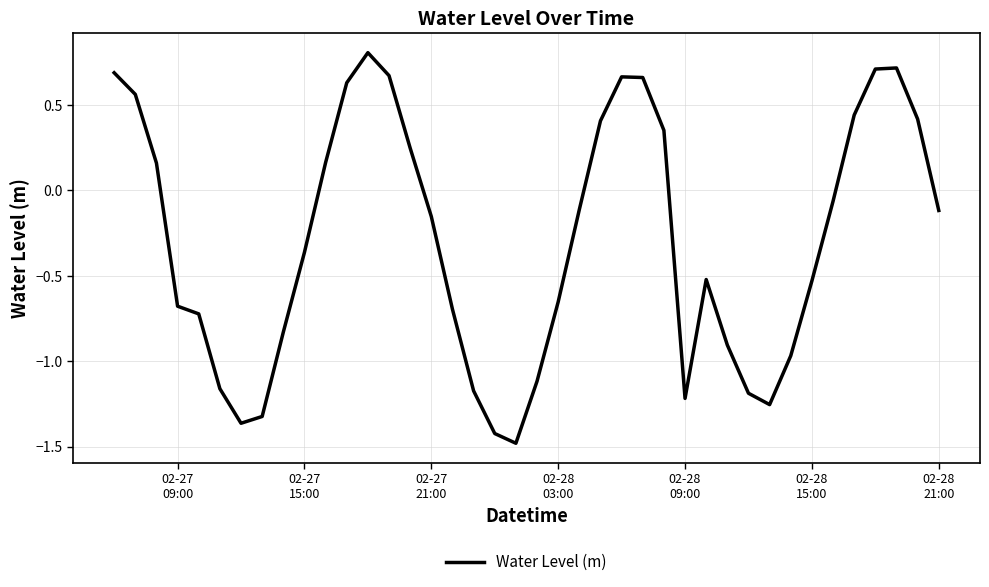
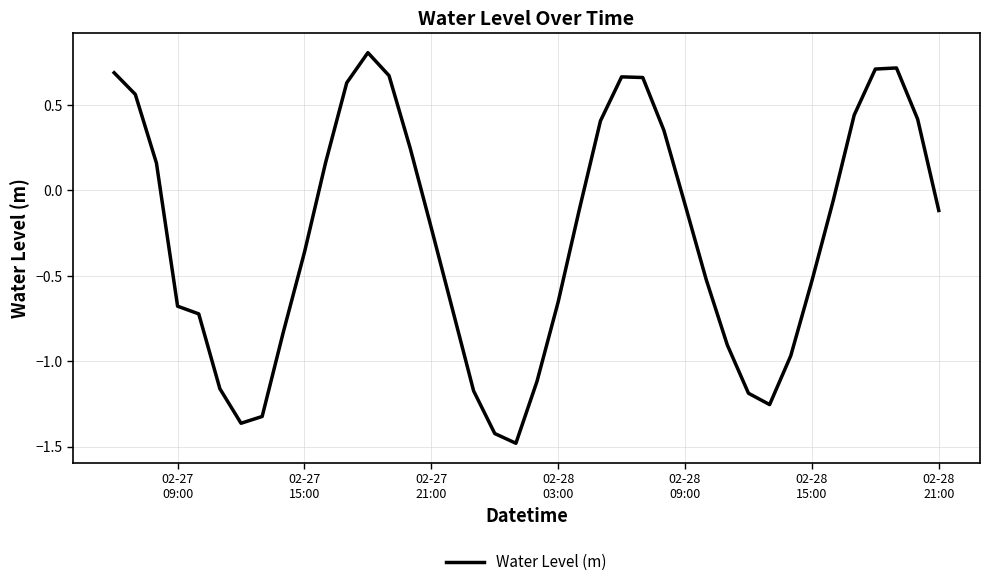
  {
    "02-27 09:00": -0.68,
    "02-27 15:00": -0.36,
-   "02-27 21:00": -0.15,
+   "02-27 21:00": -0.22,
    "02-28 03:00": -0.65,
-   "02-28 09:00": -1.22,
+   "02-28 09:00": -0.08,
    "02-28 15:00": -0.53,
    "02-28 21:00": -0.12
  }
